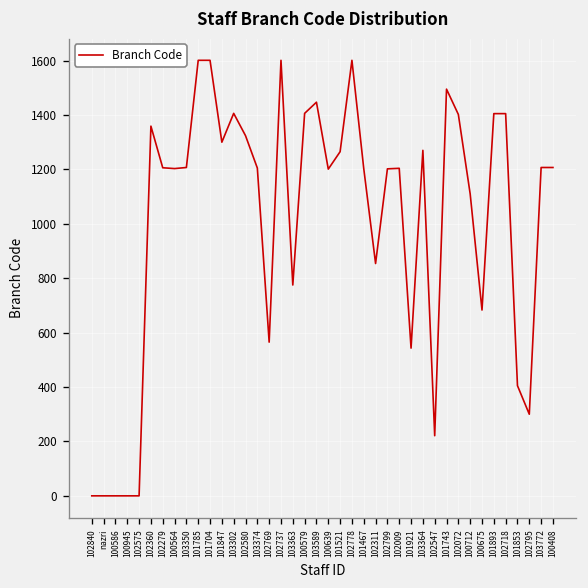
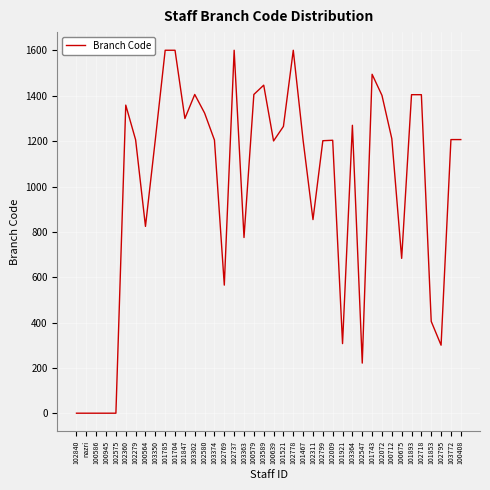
  {
    "102840": 0,
    "nazri": 0,
    "100586": 0,
    "100945": 0,
    "102575": 0,
    "102360": 1360,
    "102279": 1210,
-   "100564": 1200,
+   "100564": 820,
    "103350": 1210,
    "101785": 1600,
    "101704": 1600,
    "101847": 1300,
    "103302": 1410,
    "102580": 1320,
    "103374": 1210,
    "102769": 570,
    "102737": 1600,
    "103363": 780,
    "100579": 1410,
    "103589": 1450,
    "100639": 1200,
    "101521": 1270,
    "102778": 1600,
    "101467": 1200,
    "102311": 850,
    "102799": 1200,
    "102009": 1200,
-   "101921": 540,
+   "101921": 310,
    "103364": 1270,
    "102547": 220,
    "101743": 1500,
    "102072": 1400,
-   "100712": 1110,
+   "100712": 1210,
    "100675": 680,
    "101893": 1410,
    "102718": 1410,
    "101853": 410,
    "102795": 300,
    "103772": 1210,
    "100408": 1210
  }
